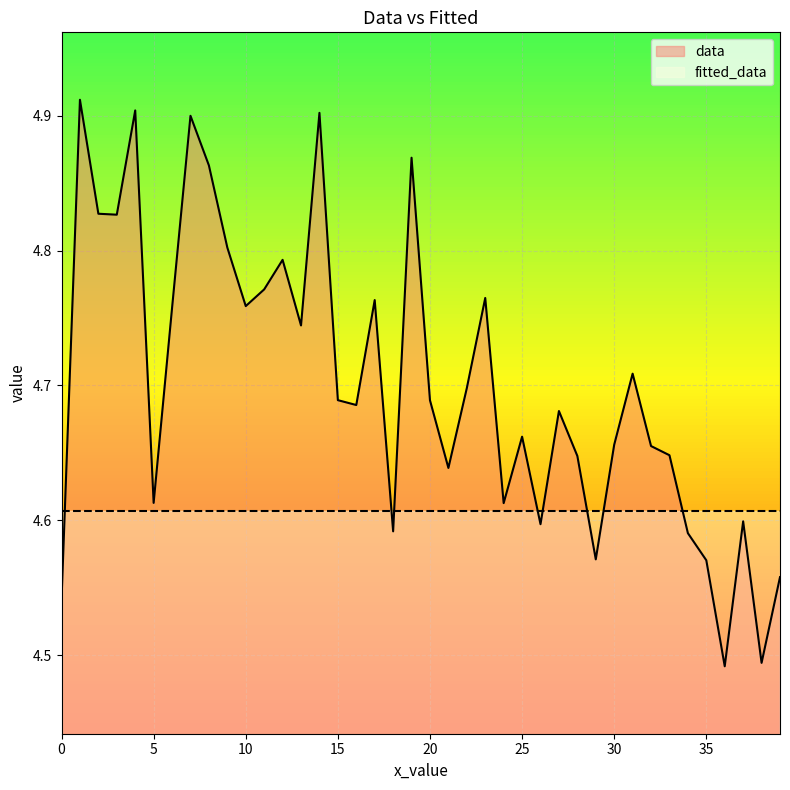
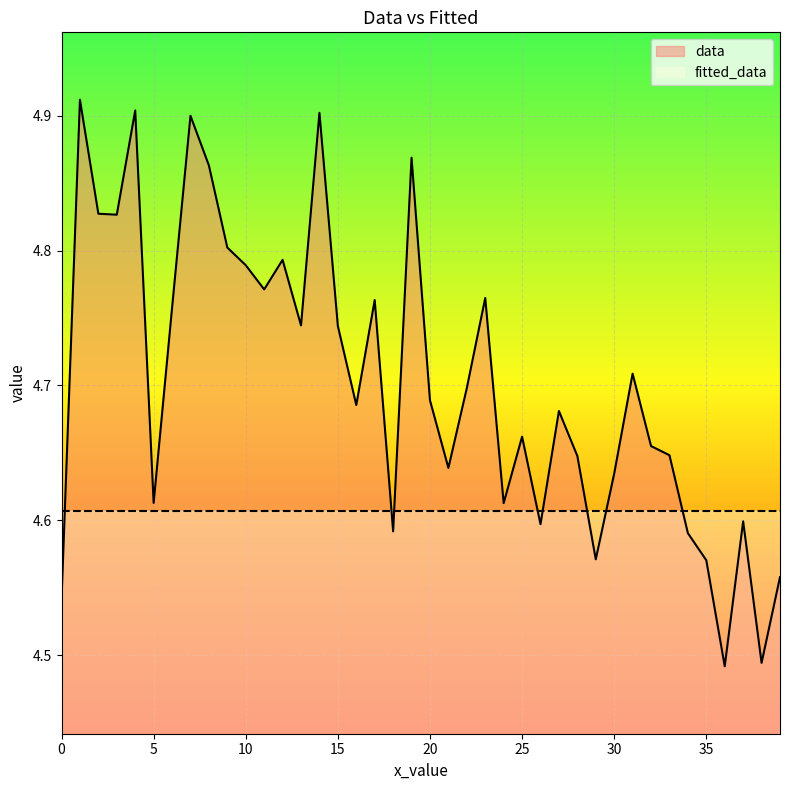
  {
    "data": {
      "0": 4.541,
      "5": 4.613,
-     "10": 4.759,
-     "15": 4.689,
+     "10": 4.789,
+     "15": 4.744,
      "20": 4.689,
      "25": 4.662,
-     "30": 4.656,
+     "30": 4.635,
      "35": 4.570
    },
    "fitted_data": {
      "0": 4.607,
      "5": 4.607,
      "10": 4.607,
      "15": 4.607,
      "20": 4.607,
      "25": 4.607,
      "30": 4.607,
      "35": 4.607
    }
  }
